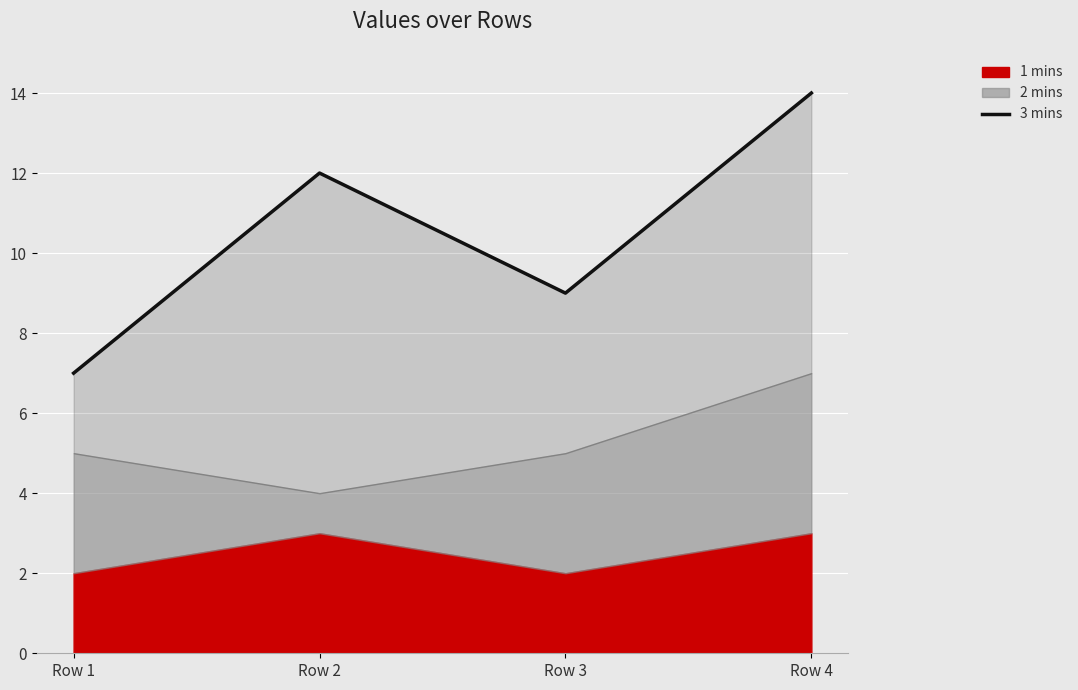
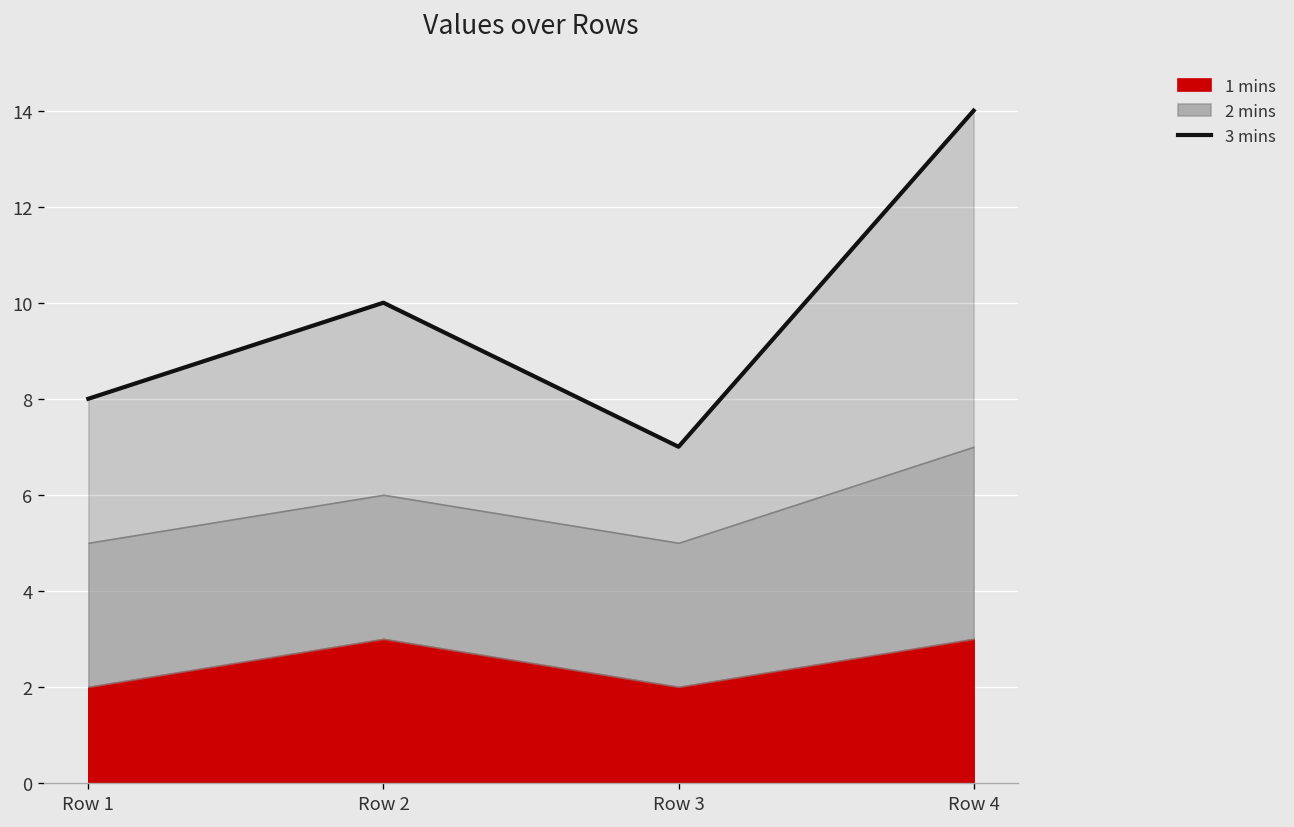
  {
    "1 mins": {
      "Row 1": 2,
      "Row 2": 3,
      "Row 3": 2,
      "Row 4": 3
    },
    "2 mins": {
      "Row 1": 3,
-     "Row 2": 1,
+     "Row 2": 3,
      "Row 3": 3,
      "Row 4": 4
    },
    "3 mins": {
-     "Row 1": 2,
-     "Row 2": 8,
-     "Row 3": 4,
+     "Row 1": 3,
+     "Row 2": 4,
+     "Row 3": 2,
      "Row 4": 7
    }
  }
